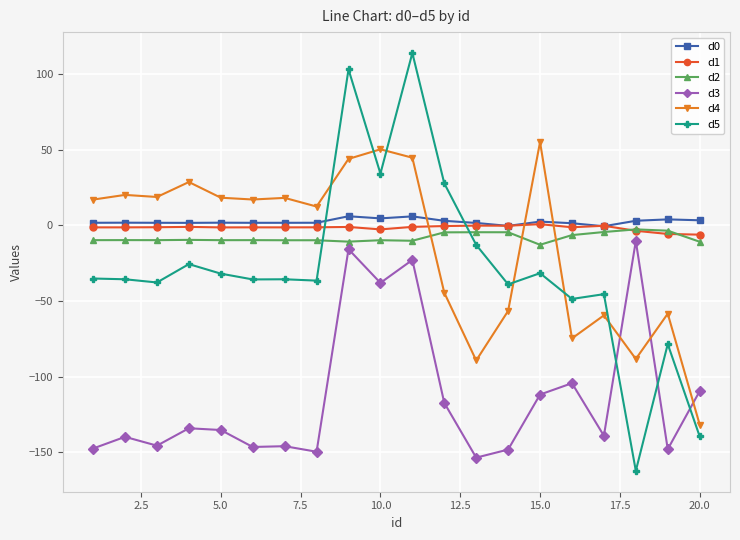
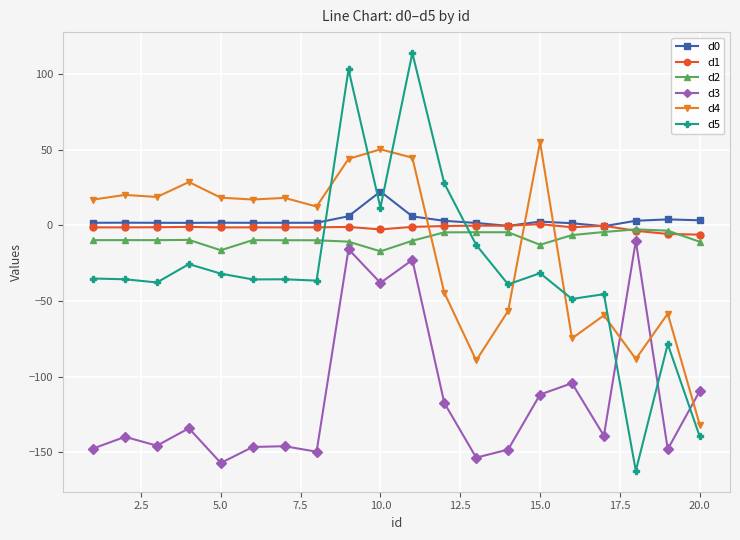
  {
    "d0": {
      "5.0": 2,
-     "10.0": 5,
+     "10.0": 22,
      "15.0": 3,
      "20.0": 3
    },
    "d2": {
-     "5.0": -10,
-     "10.0": -10,
+     "5.0": -16,
+     "10.0": -17,
      "15.0": -13,
      "20.0": -11
    },
    "d3": {
-     "5.0": -135,
+     "5.0": -157,
      "10.0": -38,
      "15.0": -112,
      "20.0": -110
    },
    "d5": {
      "5.0": -32,
-     "10.0": 34,
+     "10.0": 12,
      "15.0": -32,
      "20.0": -140
    }
  }
